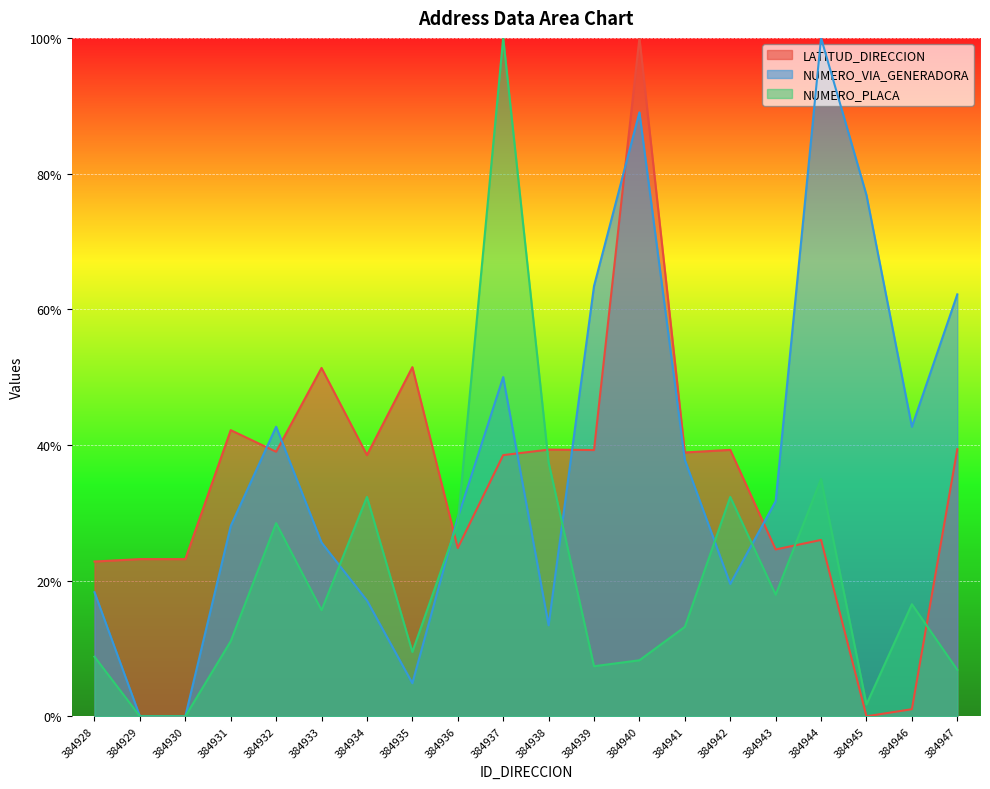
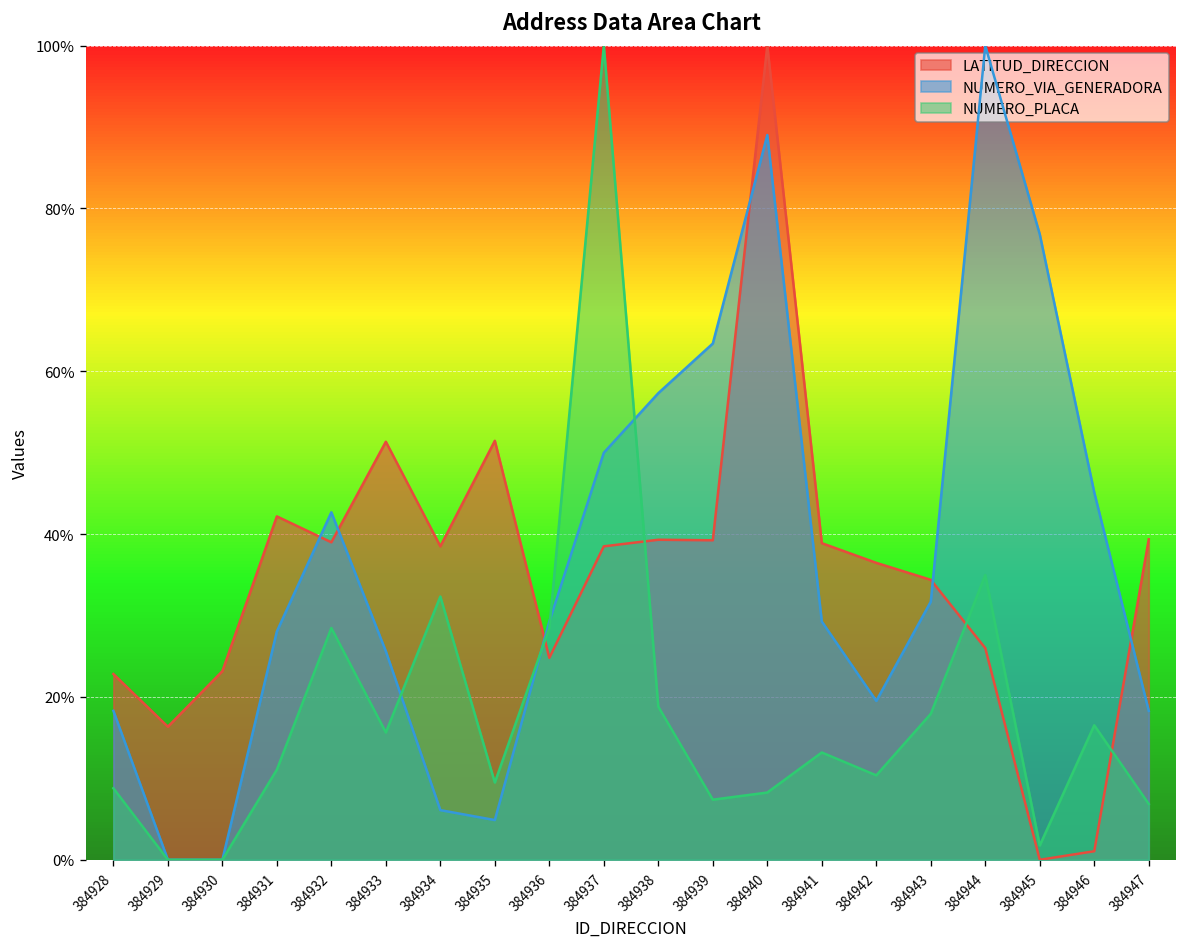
  {
    "LATITUD_DIRECCION": {
      "384928": "23%",
-     "384929": "23%",
+     "384929": "16%",
      "384930": "23%",
      "384931": "42%",
      "384932": "39%",
      "384933": "51%",
      "384934": "39%",
      "384935": "51%",
      "384936": "25%",
      "384937": "39%",
      "384938": "39%",
      "384939": "39%",
      "384940": "100%",
      "384941": "39%",
-     "384942": "39%",
-     "384943": "25%",
+     "384942": "36%",
+     "384943": "34%",
      "384944": "26%",
      "384945": "0%",
      "384946": "1%",
      "384947": "39%"
    },
    "NUMERO_VIA_GENERADORA": {
      "384928": "18%",
      "384931": "28%",
      "384932": "43%",
      "384933": "26%",
-     "384934": "17%",
+     "384934": "6%",
      "384935": "5%",
      "384936": "29%",
      "384937": "50%",
-     "384938": "13%",
+     "384938": "57%",
      "384939": "63%",
      "384940": "89%",
-     "384941": "38%",
+     "384941": "29%",
      "384942": "20%",
      "384943": "32%",
      "384944": "100%",
      "384945": "77%",
-     "384946": "43%",
-     "384947": "62%"
+     "384946": "45%",
+     "384947": "18%"
    },
    "NUMERO_PLACA": {
      "384928": "9%",
      "384931": "11%",
      "384932": "28%",
      "384933": "16%",
      "384934": "32%",
      "384935": "9%",
      "384936": "28%",
      "384937": "100%",
-     "384938": "37%",
+     "384938": "19%",
      "384939": "7%",
      "384940": "8%",
      "384941": "13%",
-     "384942": "32%",
+     "384942": "10%",
      "384943": "18%",
      "384944": "35%",
      "384945": "2%",
      "384946": "17%",
      "384947": "7%"
    }
  }
